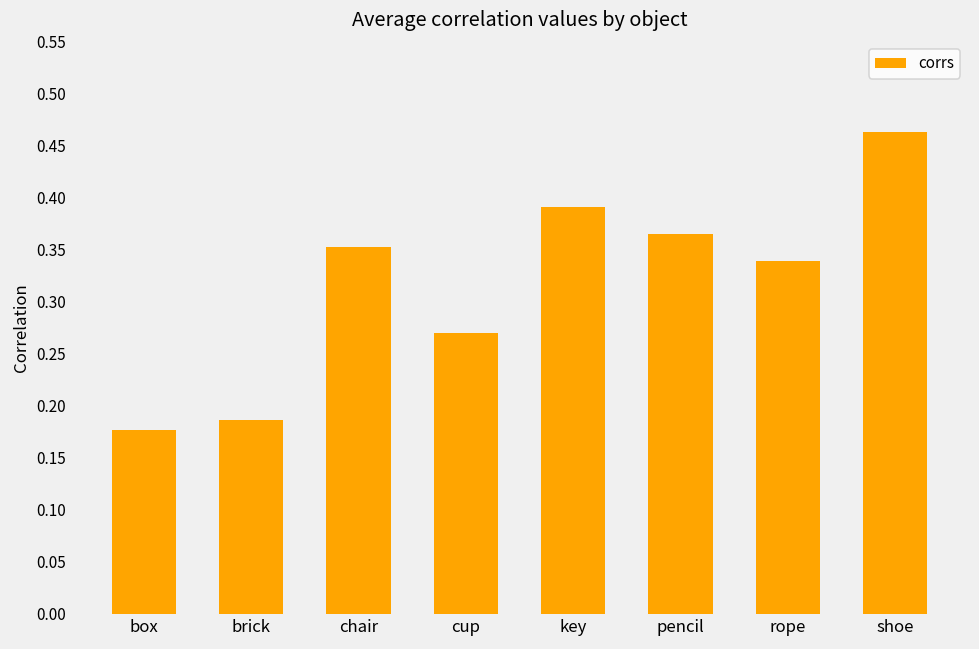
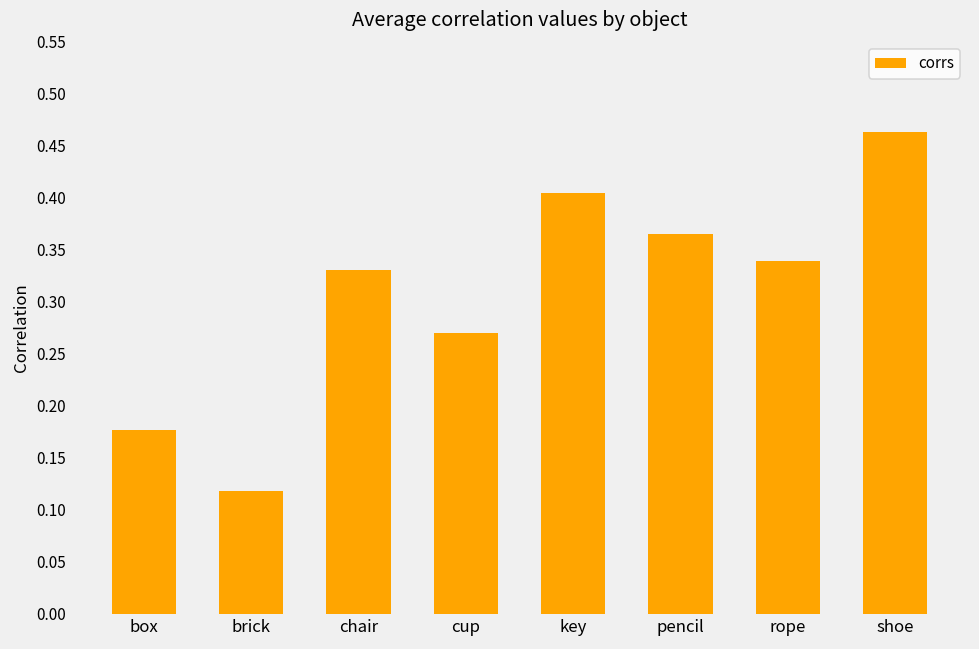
  {
    "box": 0.18,
-   "brick": 0.19,
-   "chair": 0.35,
+   "brick": 0.12,
+   "chair": 0.33,
    "cup": 0.27,
-   "key": 0.39,
+   "key": 0.40,
    "pencil": 0.37,
    "rope": 0.34,
    "shoe": 0.46
  }
